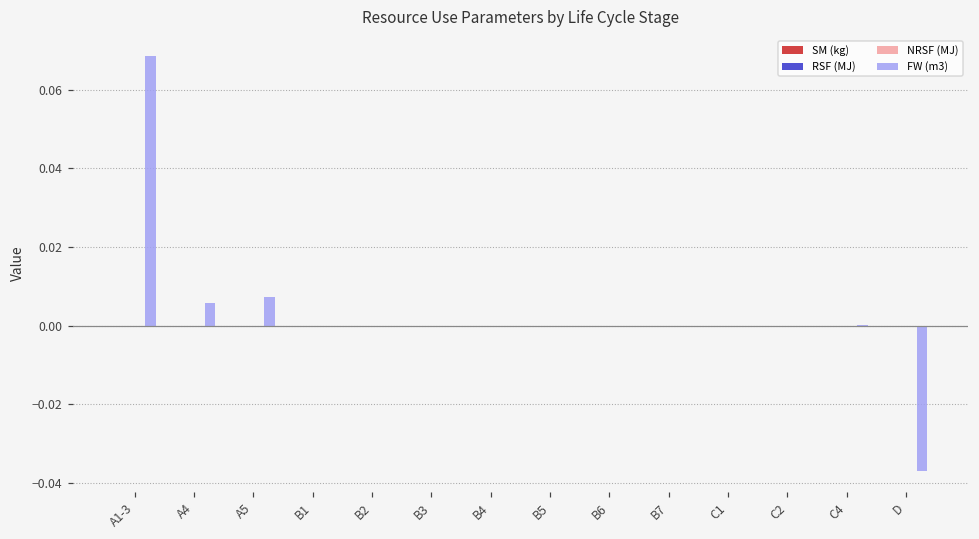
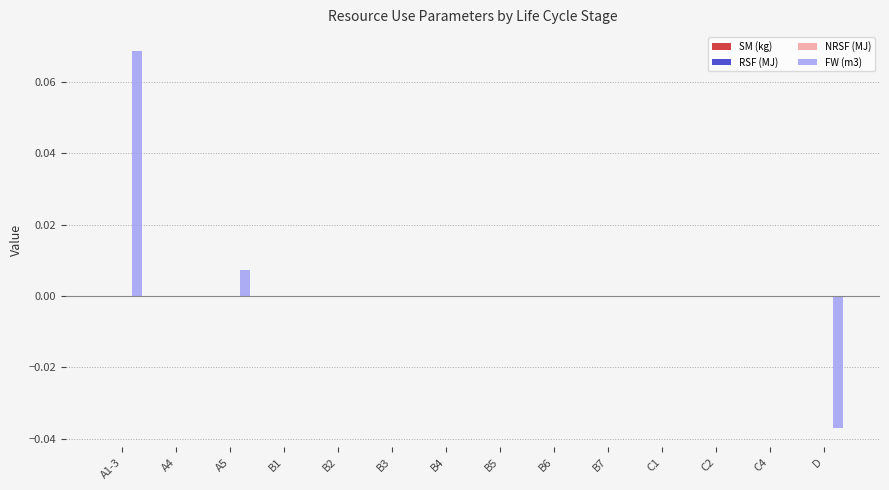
  {
    "SM (kg)": {
      "A1-3": 0.000,
      "A4": 0.000,
      "A5": 0.000,
      "B1": 0.000,
      "B2": 0.000,
      "B3": 0.000,
      "B4": 0.000,
      "B5": 0.000,
      "B6": 0.000,
      "B7": 0.000,
      "C1": 0.000,
      "C2": 0.000,
      "C4": 0.000,
      "D": 0.000
    },
    "RSF (MJ)": {
      "A1-3": 0.000,
      "A4": 0.000,
      "A5": 0.000,
      "B1": 0.000,
      "B2": 0.000,
      "B3": 0.000,
      "B4": 0.000,
      "B5": 0.000,
      "B6": 0.000,
      "B7": 0.000,
      "C1": 0.000,
      "C2": 0.000,
      "C4": 0.000,
      "D": 0.000
    },
    "NRSF (MJ)": {
      "A1-3": 0.000,
      "A4": 0.000,
      "A5": 0.000,
      "B1": 0.000,
      "B2": 0.000,
      "B3": 0.000,
      "B4": 0.000,
      "B5": 0.000,
      "B6": 0.000,
      "B7": 0.000,
      "C1": 0.000,
      "C2": 0.000,
      "C4": 0.000,
      "D": 0.000
    },
    "FW (m3)": {
      "A1-3": 0.069,
-     "A4": 0.006,
+     "A4": 0.000,
      "A5": 0.007,
      "B1": 0.000,
      "B2": 0.000,
      "B3": 0.000,
      "B4": 0.000,
      "B5": 0.000,
      "B6": 0.000,
      "B7": 0.000,
      "C1": 0.000,
      "C2": 0.000,
      "D": -0.037
    }
  }
